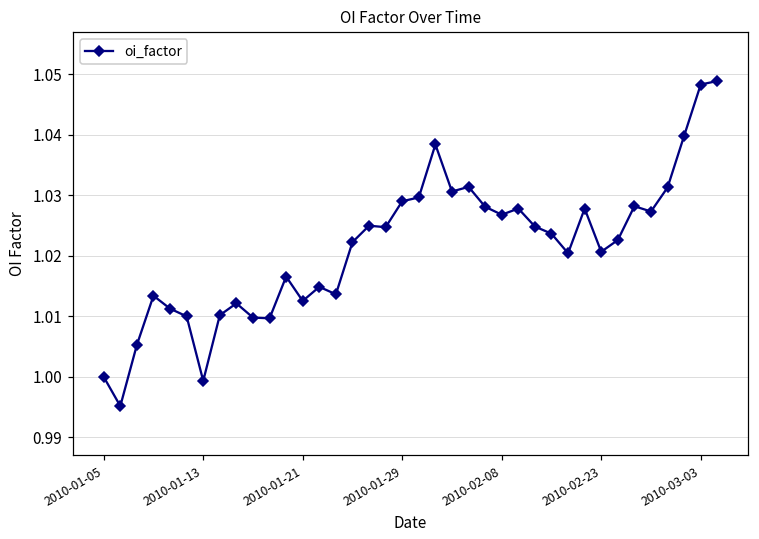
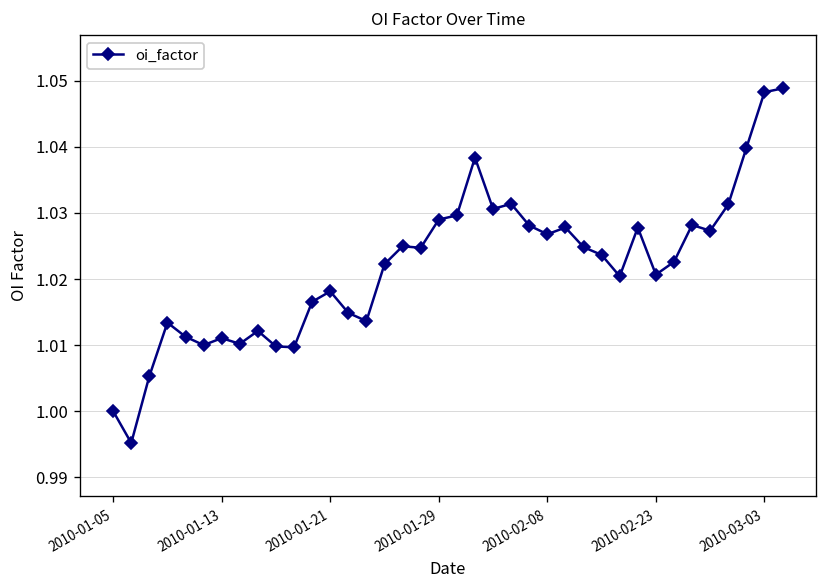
  {
    "2010-01-05": 1.000,
-   "2010-01-13": 0.999,
-   "2010-01-21": 1.013,
+   "2010-01-13": 1.011,
+   "2010-01-21": 1.018,
    "2010-01-29": 1.029,
    "2010-02-08": 1.027,
    "2010-02-23": 1.021,
    "2010-03-03": 1.048
  }
